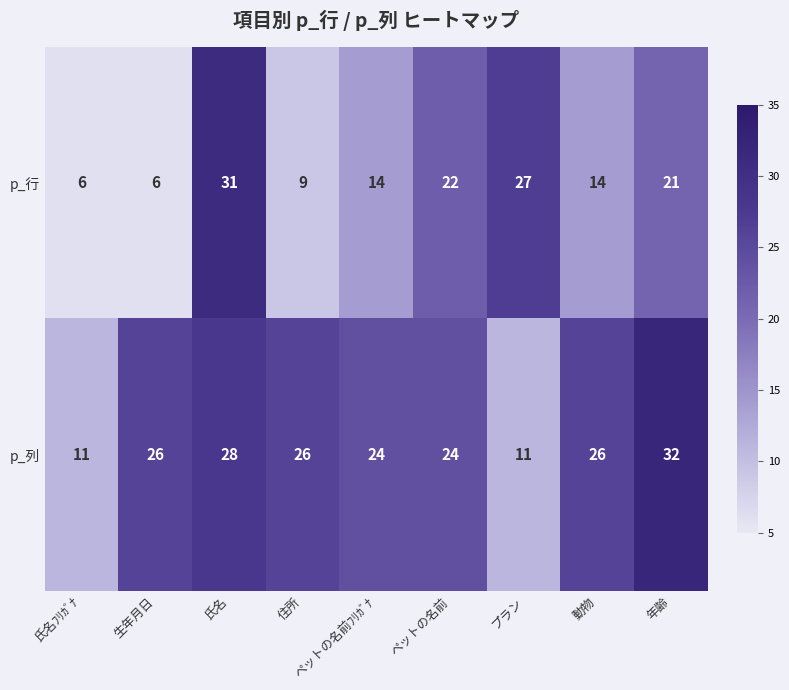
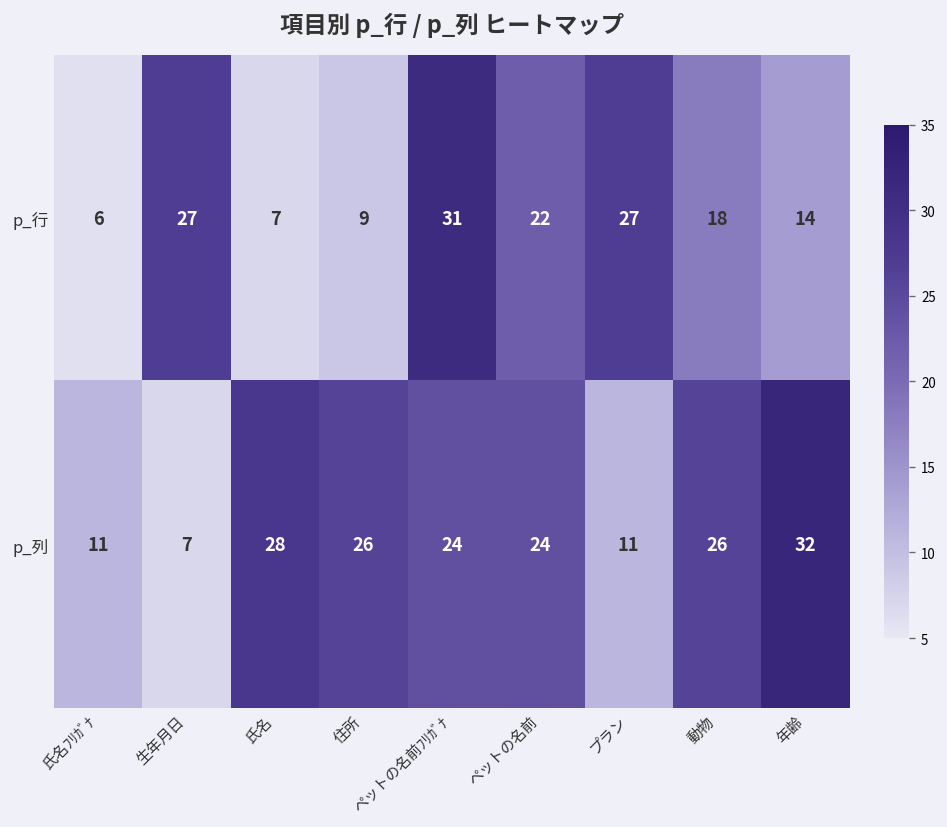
  {
    "p_行": {
      "氏名ﾌﾘｶﾞﾅ": 6,
-     "生年月日": 6,
-     "氏名": 31,
+     "生年月日": 27,
+     "氏名": 7,
      "住所": 9,
-     "ペットの名前ﾌﾘｶﾞﾅ": 14,
+     "ペットの名前ﾌﾘｶﾞﾅ": 31,
      "ペットの名前": 22,
      "プラン": 27,
-     "動物": 14,
-     "年齢": 21
+     "動物": 18,
+     "年齢": 14
    },
    "p_列": {
      "氏名ﾌﾘｶﾞﾅ": 11,
-     "生年月日": 26,
+     "生年月日": 7,
      "氏名": 28,
      "住所": 26,
      "ペットの名前ﾌﾘｶﾞﾅ": 24,
      "ペットの名前": 24,
      "プラン": 11,
      "動物": 26,
      "年齢": 32
    }
  }
